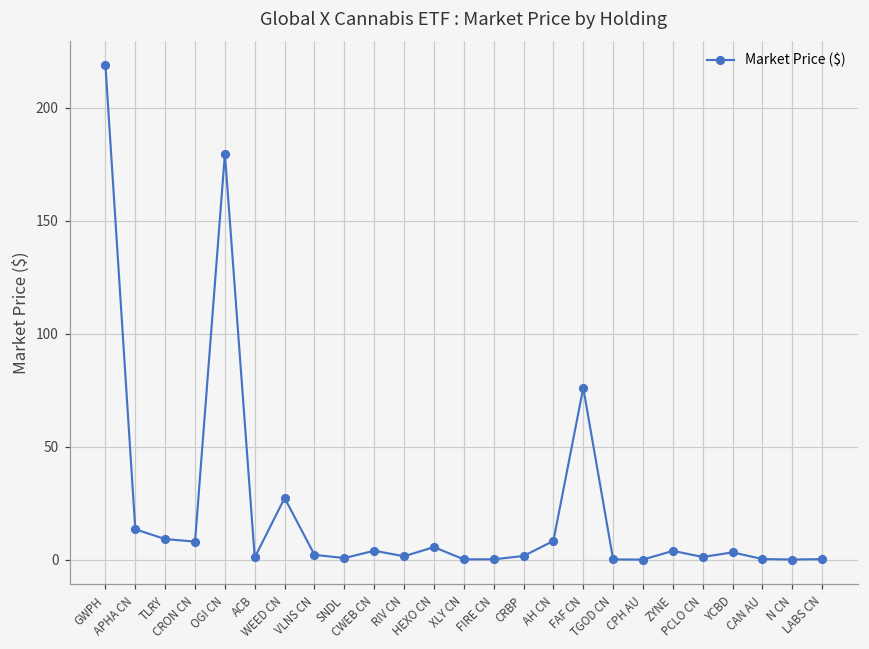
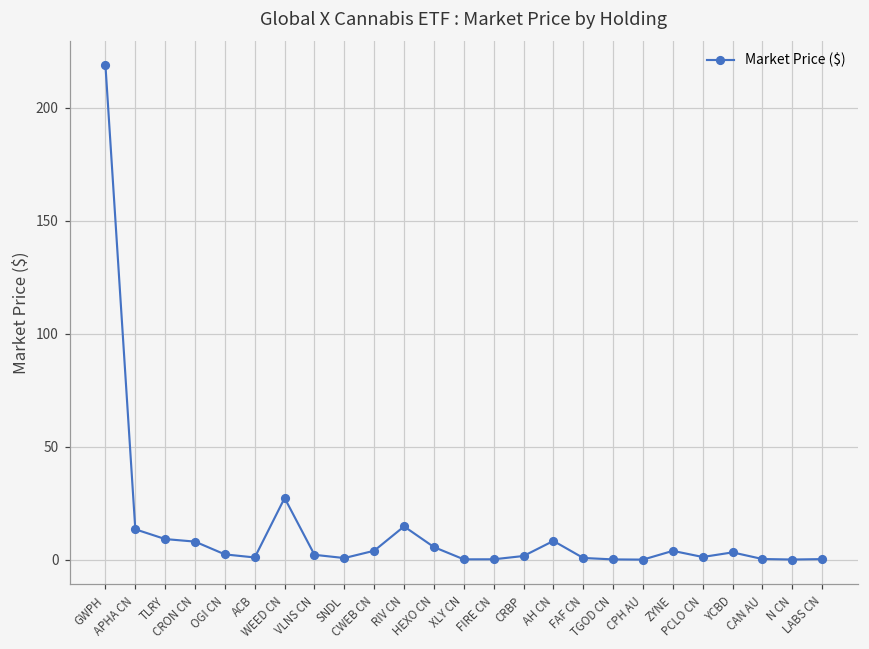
  {
    "GWPH": 219,
    "APHA CN": 14,
    "TLRY": 9,
    "CRON CN": 8,
-   "OGI CN": 180,
+   "OGI CN": 2,
    "ACB": 1,
    "WEED CN": 27,
    "VLNS CN": 2,
    "SNDL": 1,
    "CWEB CN": 4,
-   "RIV CN": 2,
+   "RIV CN": 15,
    "HEXO CN": 6,
    "XLY CN": 0,
    "FIRE CN": 0,
    "CRBP": 2,
    "AH CN": 8,
-   "FAF CN": 76,
+   "FAF CN": 1,
    "TGOD CN": 0,
    "CPH AU": 0,
    "ZYNE": 4,
    "PCLO CN": 1,
    "YCBD": 3,
    "CAN AU": 0,
    "N CN": 0,
    "LABS CN": 0
  }
